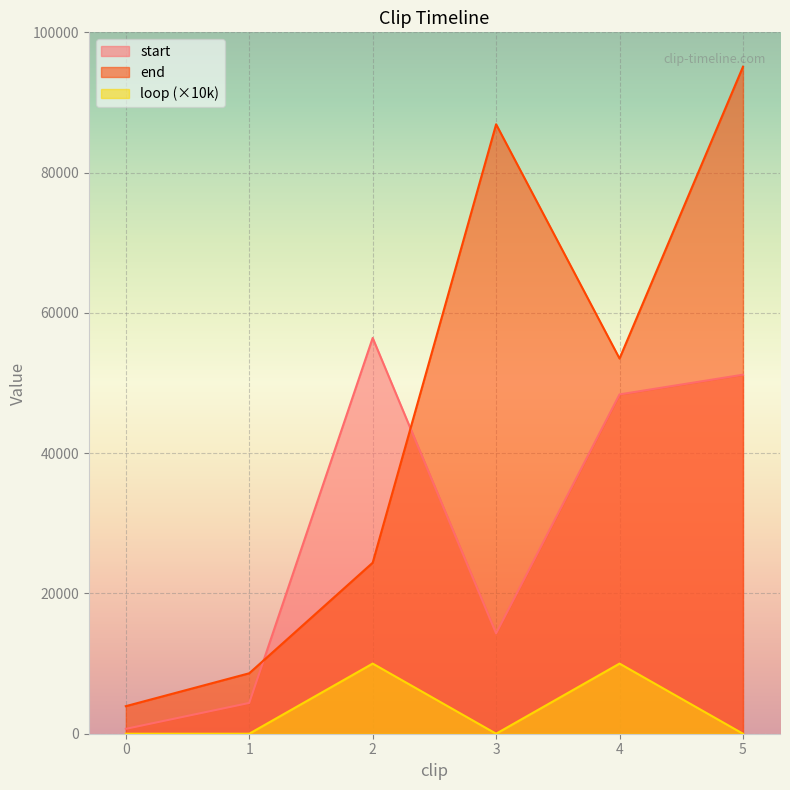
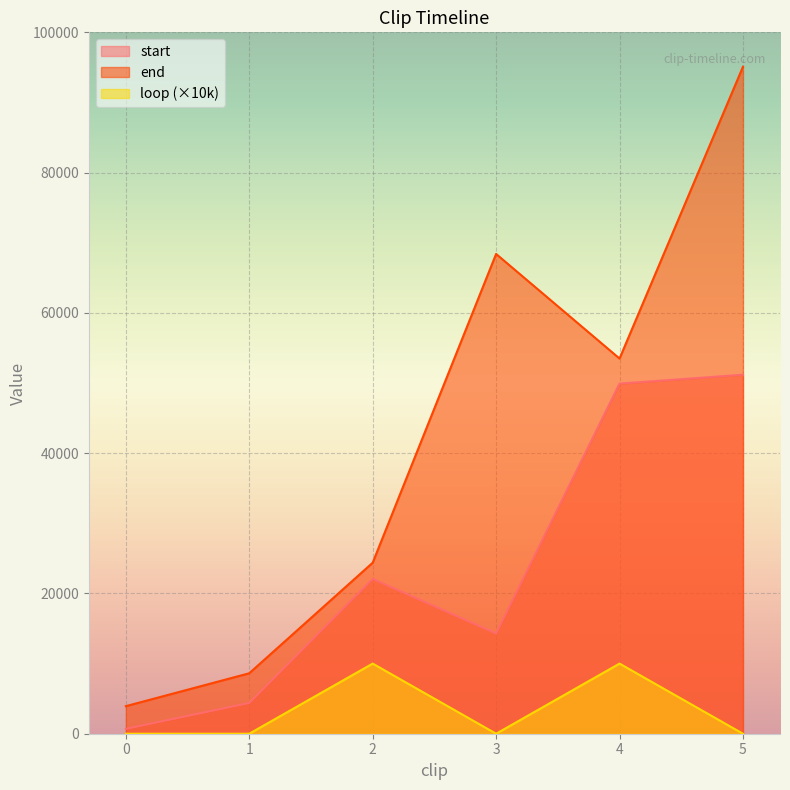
  {
    "start": {
      "0": 1000,
      "1": 4000,
-     "2": 56000,
+     "2": 22000,
      "3": 14000,
-     "4": 48000,
+     "4": 50000,
      "5": 51000
    },
    "end": {
      "0": 4000,
      "1": 9000,
      "2": 24000,
-     "3": 87000,
+     "3": 68000,
      "4": 53000,
      "5": 95000
    },
    "loop (×10k)": {
      "0": 0,
      "1": 0,
      "2": 10000,
      "3": 0,
      "4": 10000,
      "5": 0
    }
  }
